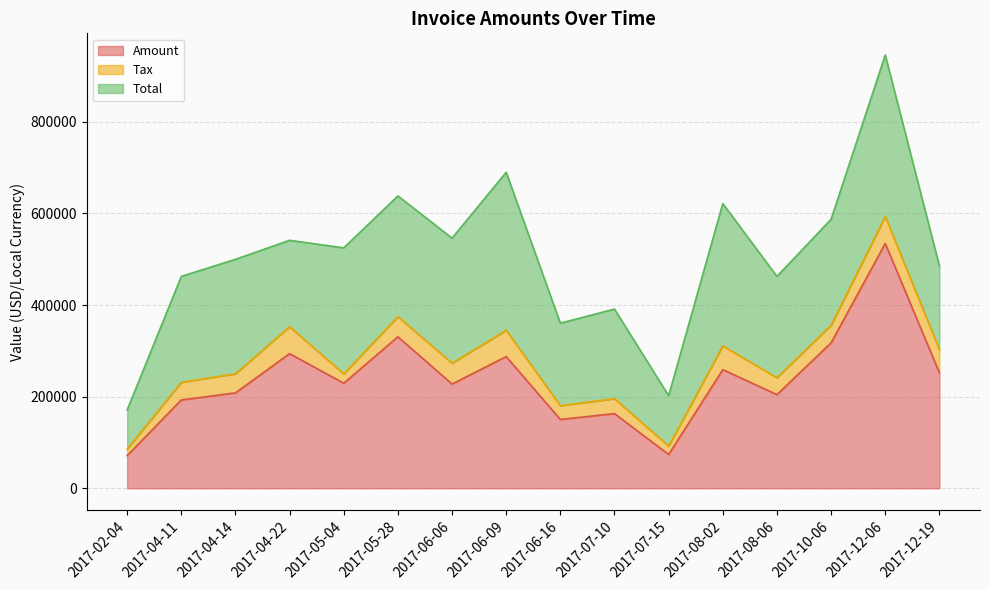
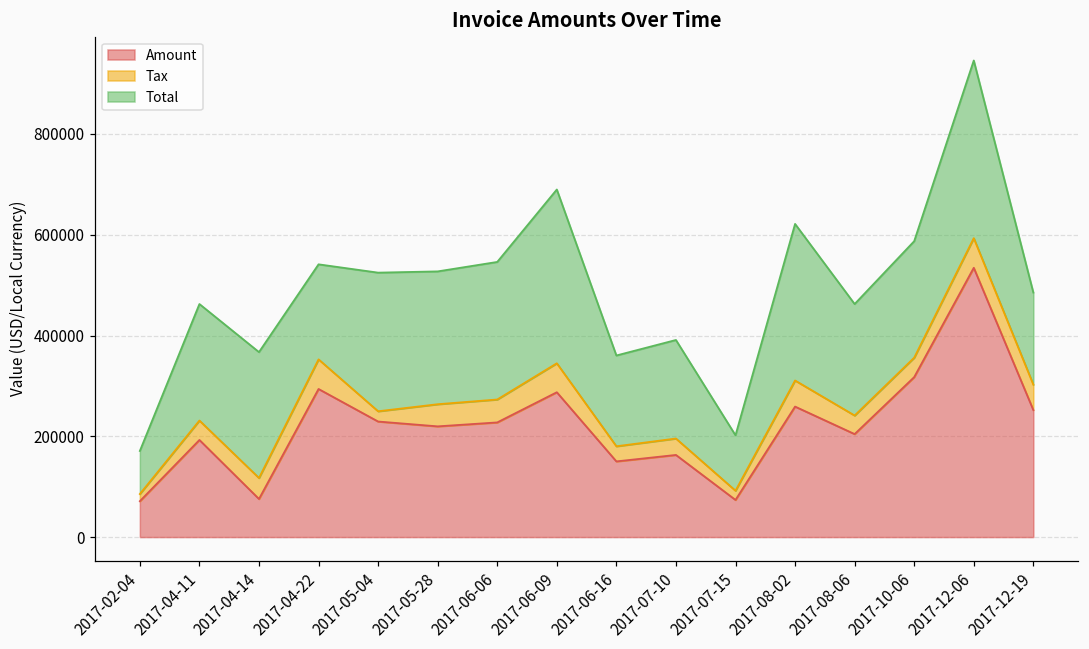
  {
    "Amount": {
      "2017-02-04": 70000,
      "2017-04-11": 190000,
-     "2017-04-14": 210000,
+     "2017-04-14": 80000,
      "2017-04-22": 290000,
      "2017-05-04": 230000,
-     "2017-05-28": 330000,
+     "2017-05-28": 220000,
      "2017-06-06": 230000,
      "2017-06-09": 290000,
      "2017-06-16": 150000,
      "2017-07-10": 160000,
      "2017-07-15": 70000,
      "2017-08-02": 260000,
      "2017-08-06": 200000,
      "2017-10-06": 320000,
      "2017-12-06": 530000,
      "2017-12-19": 250000
    },
    "Tax": {
      "2017-02-04": 10000,
      "2017-04-11": 40000,
      "2017-04-14": 40000,
      "2017-04-22": 60000,
      "2017-05-04": 20000,
      "2017-05-28": 40000,
      "2017-06-06": 50000,
      "2017-06-09": 60000,
      "2017-06-16": 30000,
      "2017-07-10": 30000,
      "2017-07-15": 20000,
      "2017-08-02": 50000,
      "2017-08-06": 40000,
      "2017-10-06": 40000,
      "2017-12-06": 60000,
      "2017-12-19": 50000
    },
    "Total": {
      "2017-02-04": 90000,
      "2017-04-11": 230000,
      "2017-04-14": 250000,
      "2017-04-22": 190000,
      "2017-05-04": 280000,
      "2017-05-28": 260000,
      "2017-06-06": 270000,
      "2017-06-09": 340000,
      "2017-06-16": 180000,
      "2017-07-10": 200000,
      "2017-07-15": 110000,
      "2017-08-02": 310000,
      "2017-08-06": 220000,
      "2017-10-06": 230000,
      "2017-12-06": 350000,
      "2017-12-19": 180000
    }
  }
